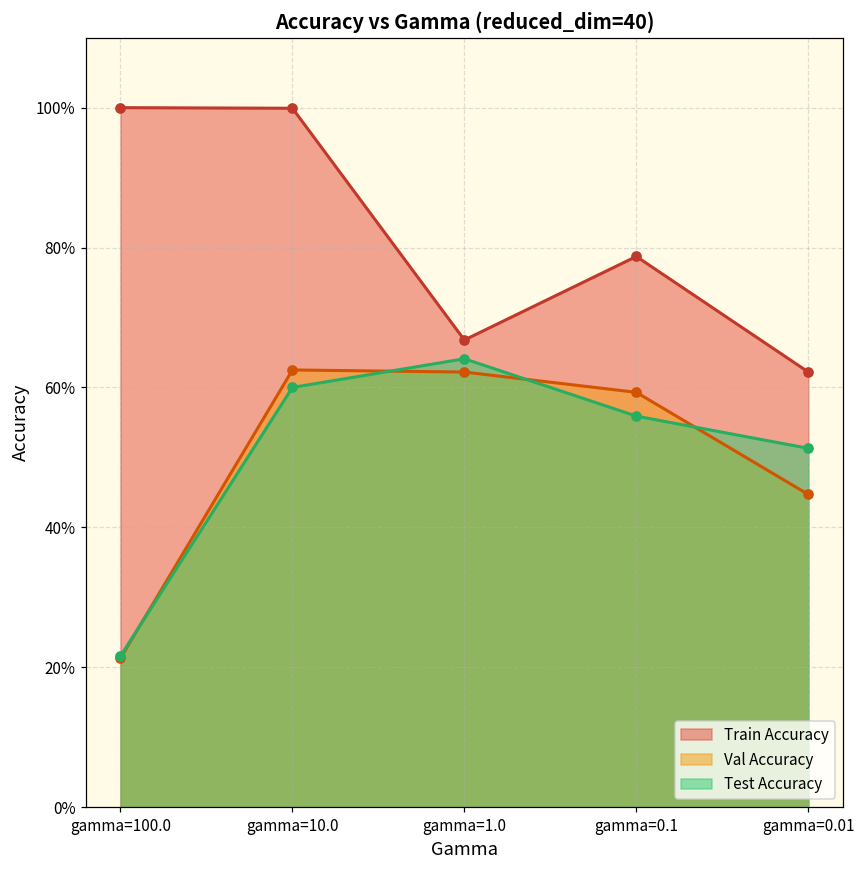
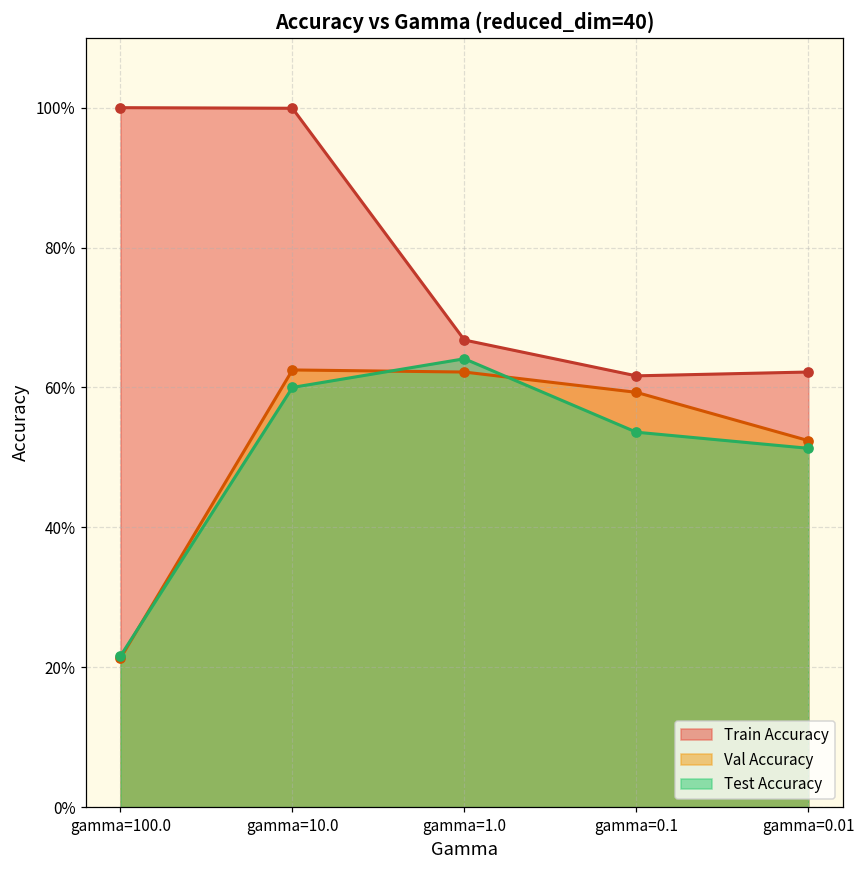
  {
    "Train Accuracy": {
      "gamma=100.0": "100%",
      "gamma=10.0": "100%",
      "gamma=1.0": "67%",
-     "gamma=0.1": "79%",
+     "gamma=0.1": "62%",
      "gamma=0.01": "62%"
    },
    "Val Accuracy": {
      "gamma=10.0": "63%",
      "gamma=1.0": "62%",
      "gamma=0.1": "59%",
-     "gamma=0.01": "45%"
+     "gamma=0.01": "52%"
    },
    "Test Accuracy": {
      "gamma=10.0": "60%",
      "gamma=1.0": "64%",
-     "gamma=0.1": "56%",
+     "gamma=0.1": "54%",
      "gamma=0.01": "51%"
    }
  }
